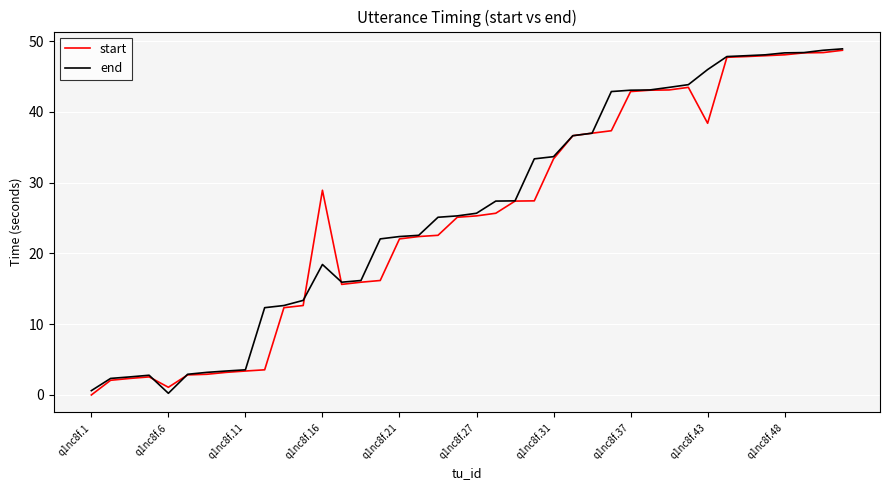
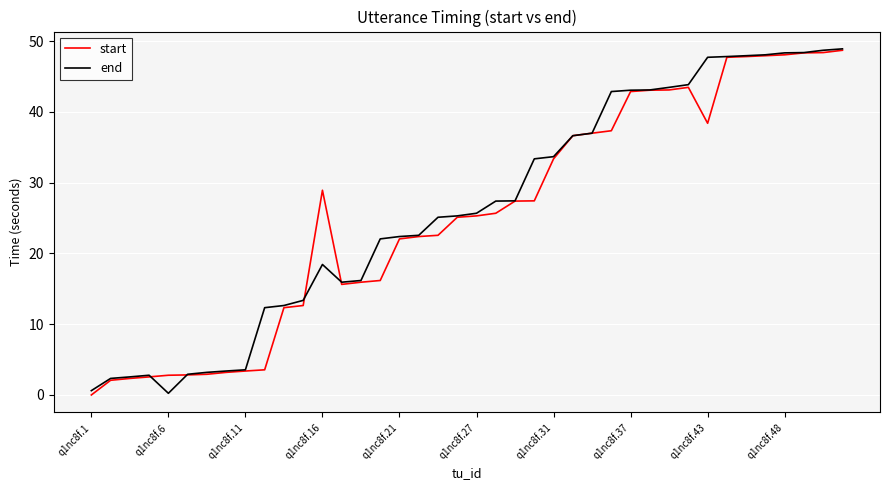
  {
    "start": {
      "q1nc8f.1": 0,
-     "q1nc8f.6": 1,
+     "q1nc8f.6": 3,
      "q1nc8f.16": 29,
      "q1nc8f.27": 25,
      "q1nc8f.43": 38
    },
    "end": {
      "q1nc8f.1": 1,
      "q1nc8f.6": 0,
      "q1nc8f.16": 18,
      "q1nc8f.27": 26,
-     "q1nc8f.43": 46
+     "q1nc8f.43": 48
    }
  }
